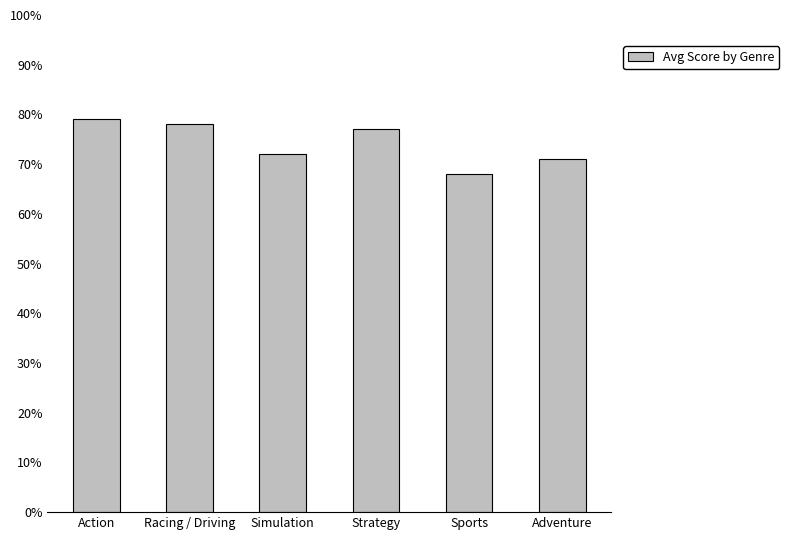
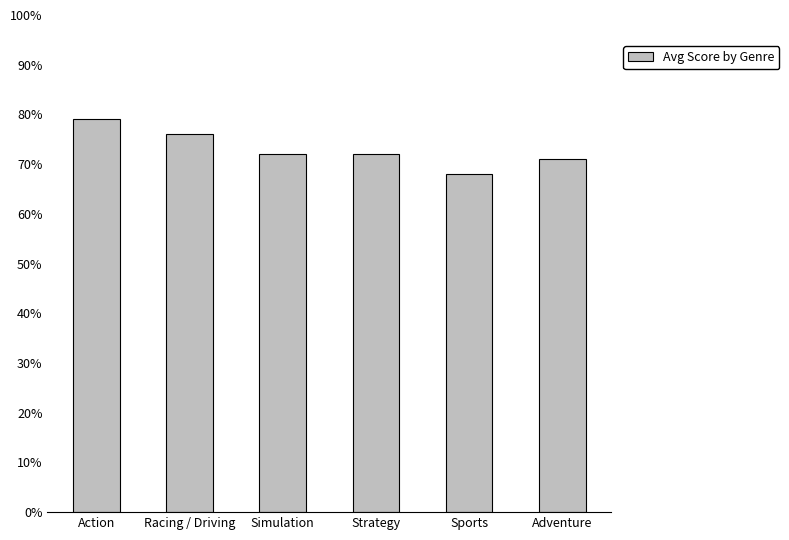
  {
    "Action": "79%",
-   "Racing / Driving": "78%",
+   "Racing / Driving": "76%",
    "Simulation": "72%",
-   "Strategy": "77%",
+   "Strategy": "72%",
    "Sports": "68%",
    "Adventure": "71%"
  }
